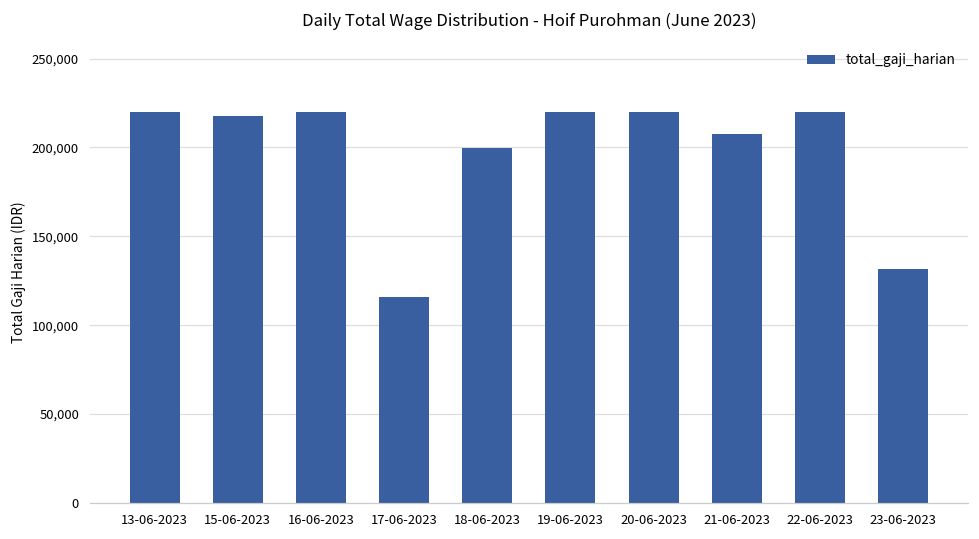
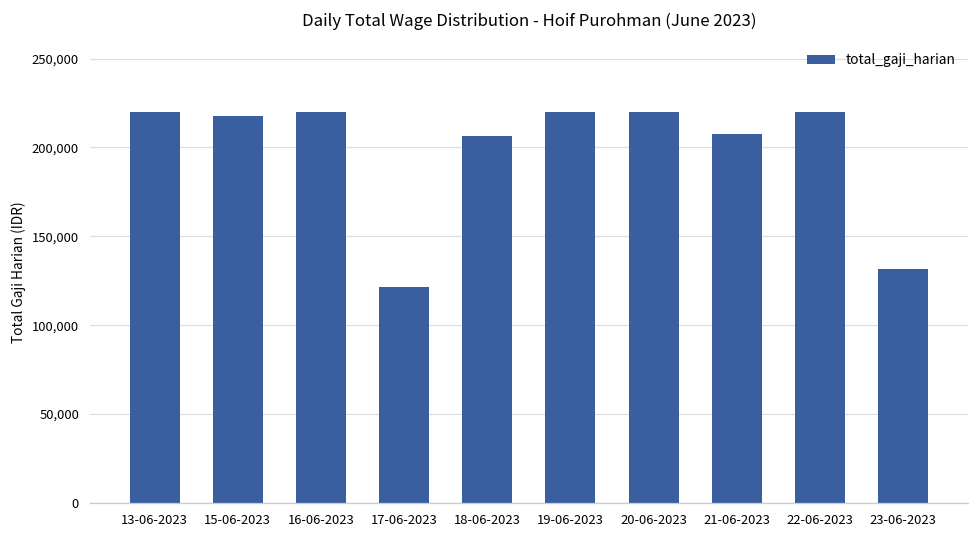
  {
    "13-06-2023": "220,000",
    "15-06-2023": "218,000",
    "16-06-2023": "220,000",
-   "17-06-2023": "116,000",
-   "18-06-2023": "200,000",
+   "17-06-2023": "122,000",
+   "18-06-2023": "206,000",
    "19-06-2023": "220,000",
    "20-06-2023": "220,000",
    "21-06-2023": "207,000",
    "22-06-2023": "220,000",
    "23-06-2023": "131,000"
  }
